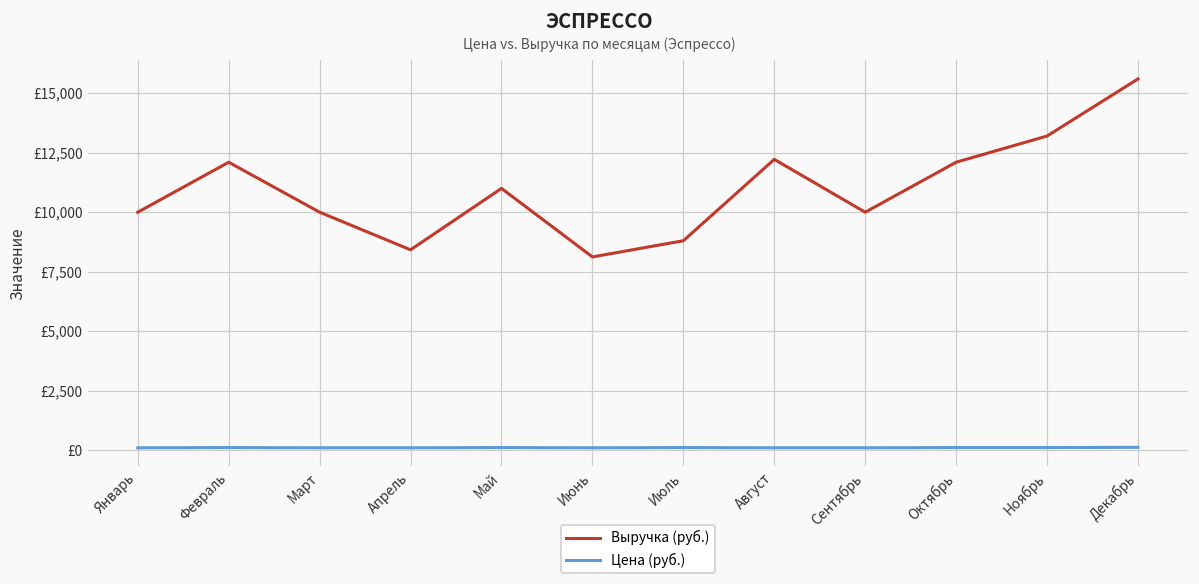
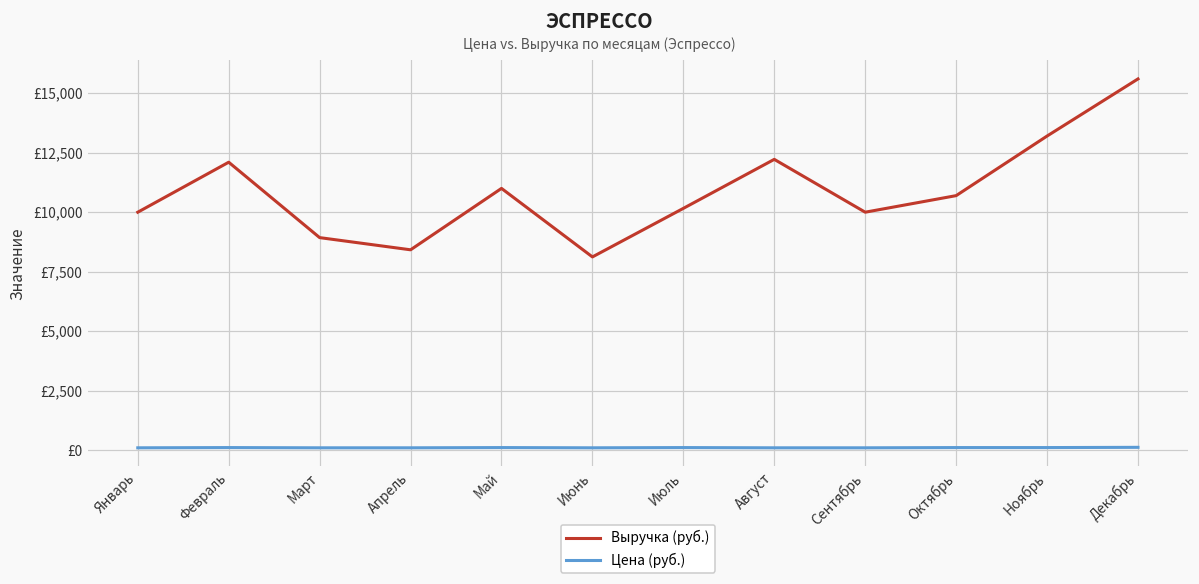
  {
    "Выручка (руб.)": {
      "Январь": "£10,000",
      "Февраль": "£12,100",
-     "Март": "£10,000",
+     "Март": "£8,900",
      "Апрель": "£8,400",
      "Май": "£11,000",
      "Июнь": "£8,100",
-     "Июль": "£8,800",
+     "Июль": "£10,200",
      "Август": "£12,200",
      "Сентябрь": "£10,000",
-     "Октябрь": "£12,100",
+     "Октябрь": "£10,700",
      "Ноябрь": "£13,200",
      "Декабрь": "£15,600"
    },
    "Цена (руб.)": {
      "Январь": "£100",
      "Февраль": "£100",
      "Март": "£100",
      "Апрель": "£100",
      "Май": "£100",
      "Июнь": "£100",
      "Июль": "£100",
      "Август": "£100",
      "Сентябрь": "£100",
      "Октябрь": "£100",
      "Ноябрь": "£100",
      "Декабрь": "£100"
    }
  }
